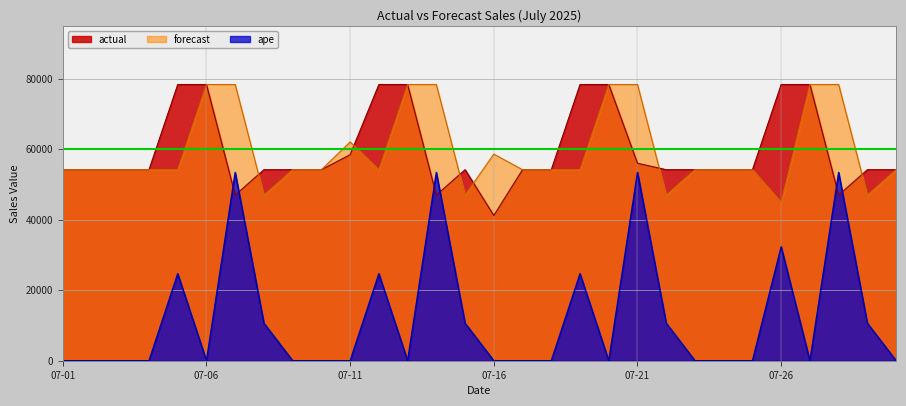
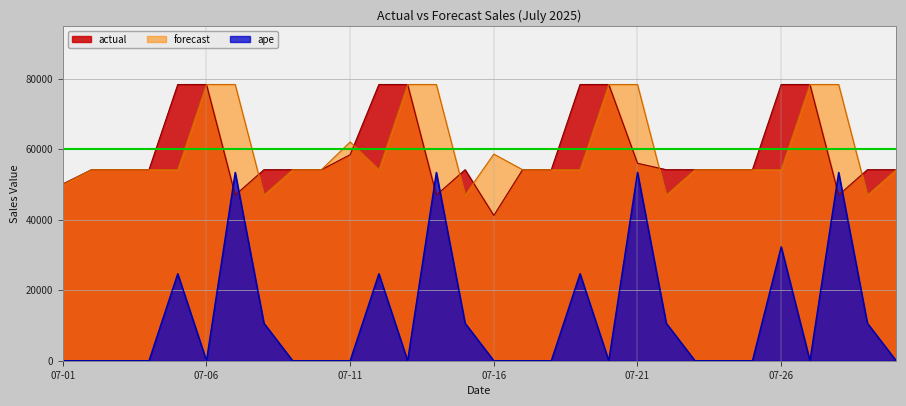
  {
    "actual": {
-     "07-01": 54000,
+     "07-01": 50000,
      "07-11": 58000,
      "07-16": 41000,
      "07-21": 56000,
      "07-26": 78000
    },
    "forecast": {
-     "07-01": 54000,
+     "07-01": 50000,
      "07-11": 62000,
      "07-16": 59000,
      "07-21": 78000,
-     "07-26": 45000
+     "07-26": 54000
    },
    "ape": {
      "07-01": 0,
      "07-06": 0,
      "07-11": 0,
      "07-16": 0,
      "07-21": 53000,
      "07-26": 32000
    }
  }
